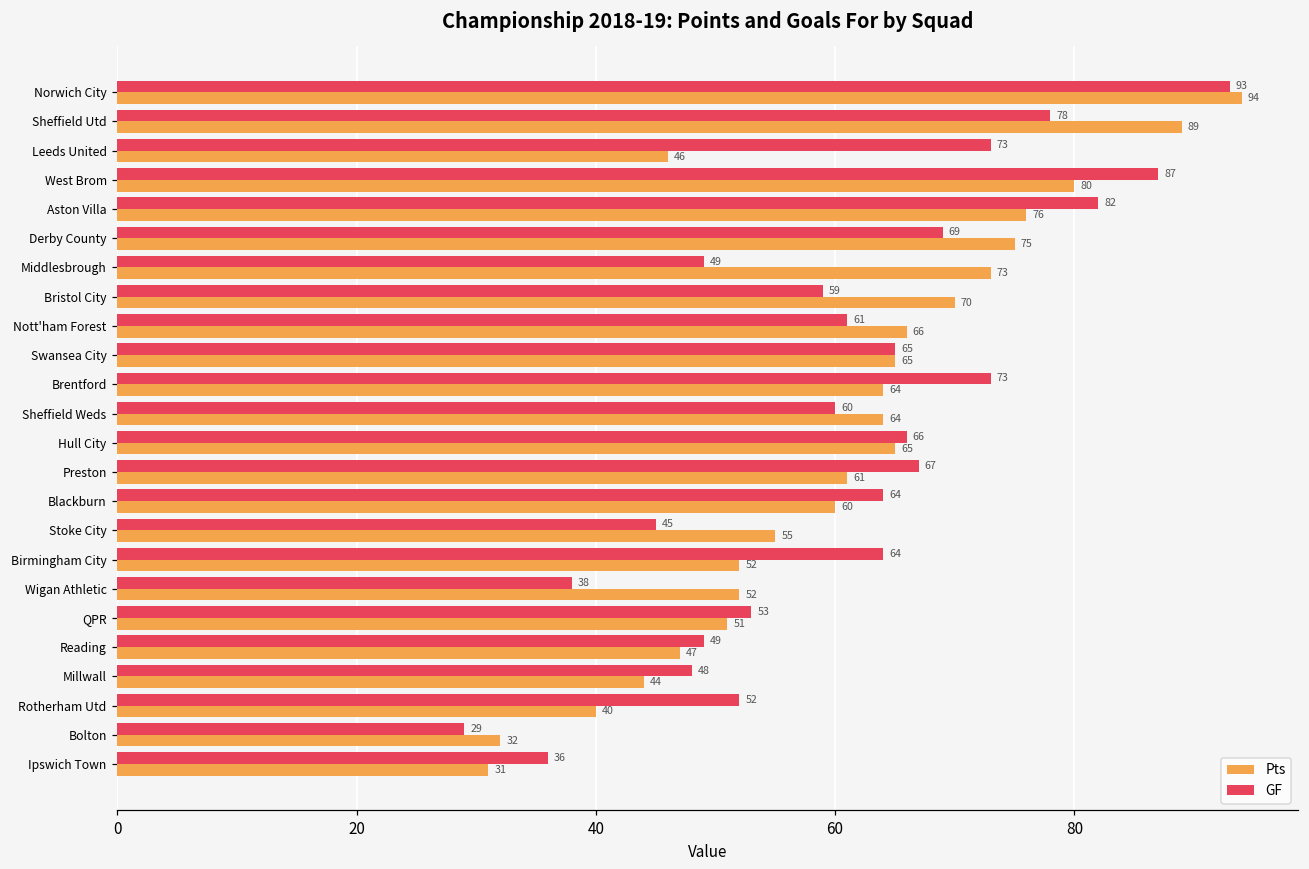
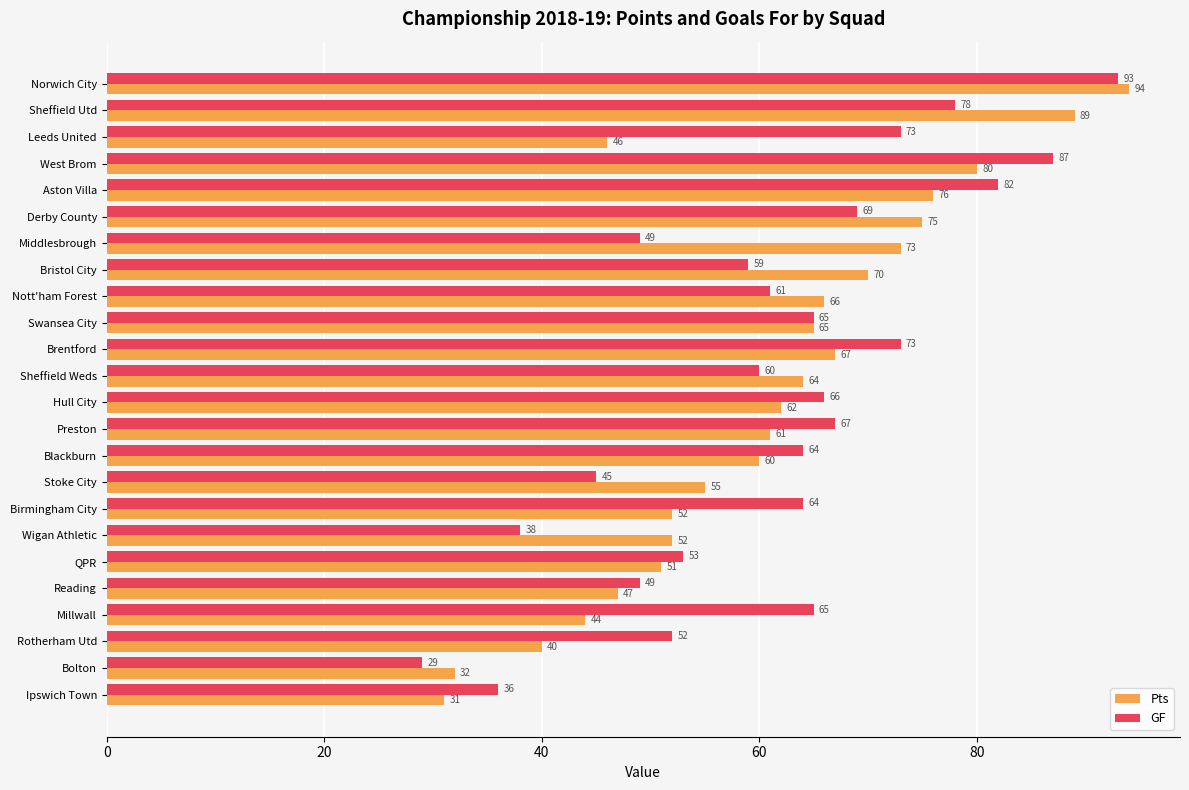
  {
    "Pts": {
      "Norwich City": 94,
      "Sheffield Utd": 89,
      "Leeds United": 46,
      "West Brom": 80,
      "Aston Villa": 76,
      "Derby County": 75,
      "Middlesbrough": 73,
      "Bristol City": 70,
      "Nott'ham Forest": 66,
      "Swansea City": 65,
-     "Brentford": 64,
+     "Brentford": 67,
      "Sheffield Weds": 64,
-     "Hull City": 65,
+     "Hull City": 62,
      "Preston": 61,
      "Blackburn": 60,
      "Stoke City": 55,
      "Birmingham City": 52,
      "Wigan Athletic": 52,
      "QPR": 51,
      "Reading": 47,
      "Millwall": 44,
      "Rotherham Utd": 40,
      "Bolton": 32,
      "Ipswich Town": 31
    },
    "GF": {
      "Norwich City": 93,
      "Sheffield Utd": 78,
      "Leeds United": 73,
      "West Brom": 87,
      "Aston Villa": 82,
      "Derby County": 69,
      "Middlesbrough": 49,
      "Bristol City": 59,
      "Nott'ham Forest": 61,
      "Swansea City": 65,
      "Brentford": 73,
      "Sheffield Weds": 60,
      "Hull City": 66,
      "Preston": 67,
      "Blackburn": 64,
      "Stoke City": 45,
      "Birmingham City": 64,
      "Wigan Athletic": 38,
      "QPR": 53,
      "Reading": 49,
-     "Millwall": 48,
+     "Millwall": 65,
      "Rotherham Utd": 52,
      "Bolton": 29,
      "Ipswich Town": 36
    }
  }
